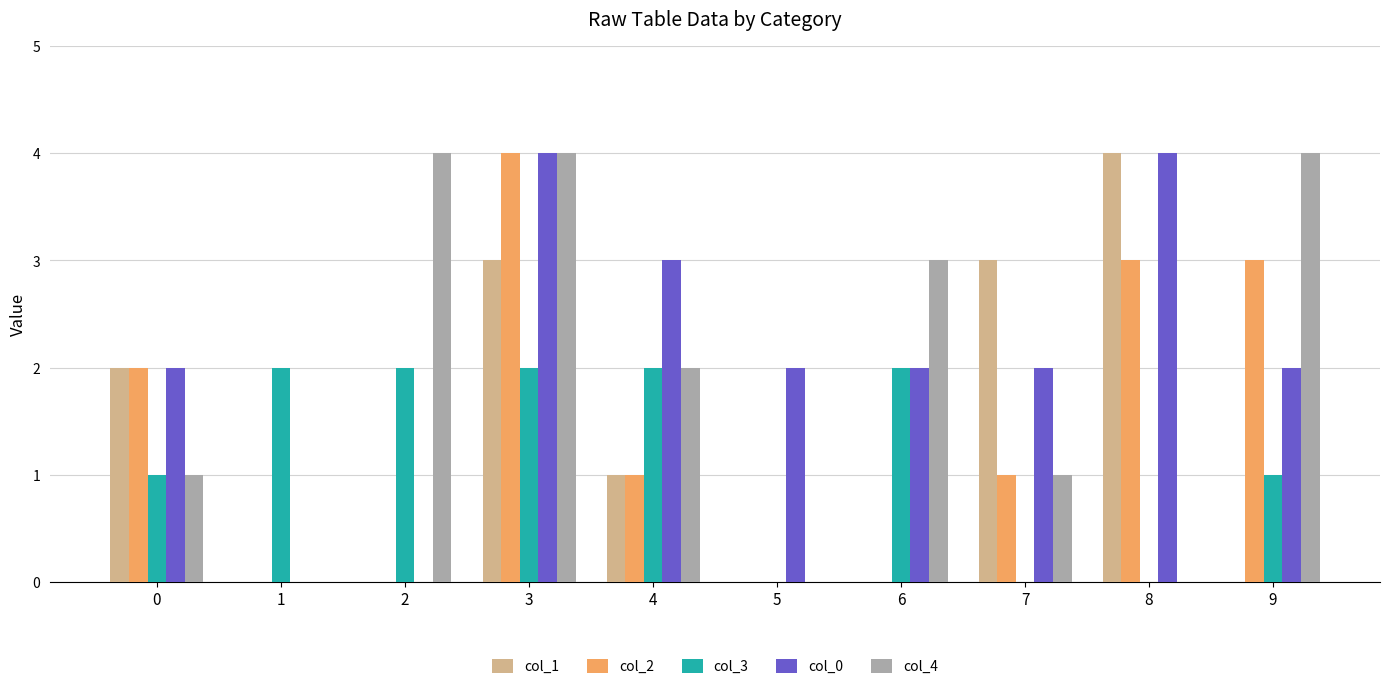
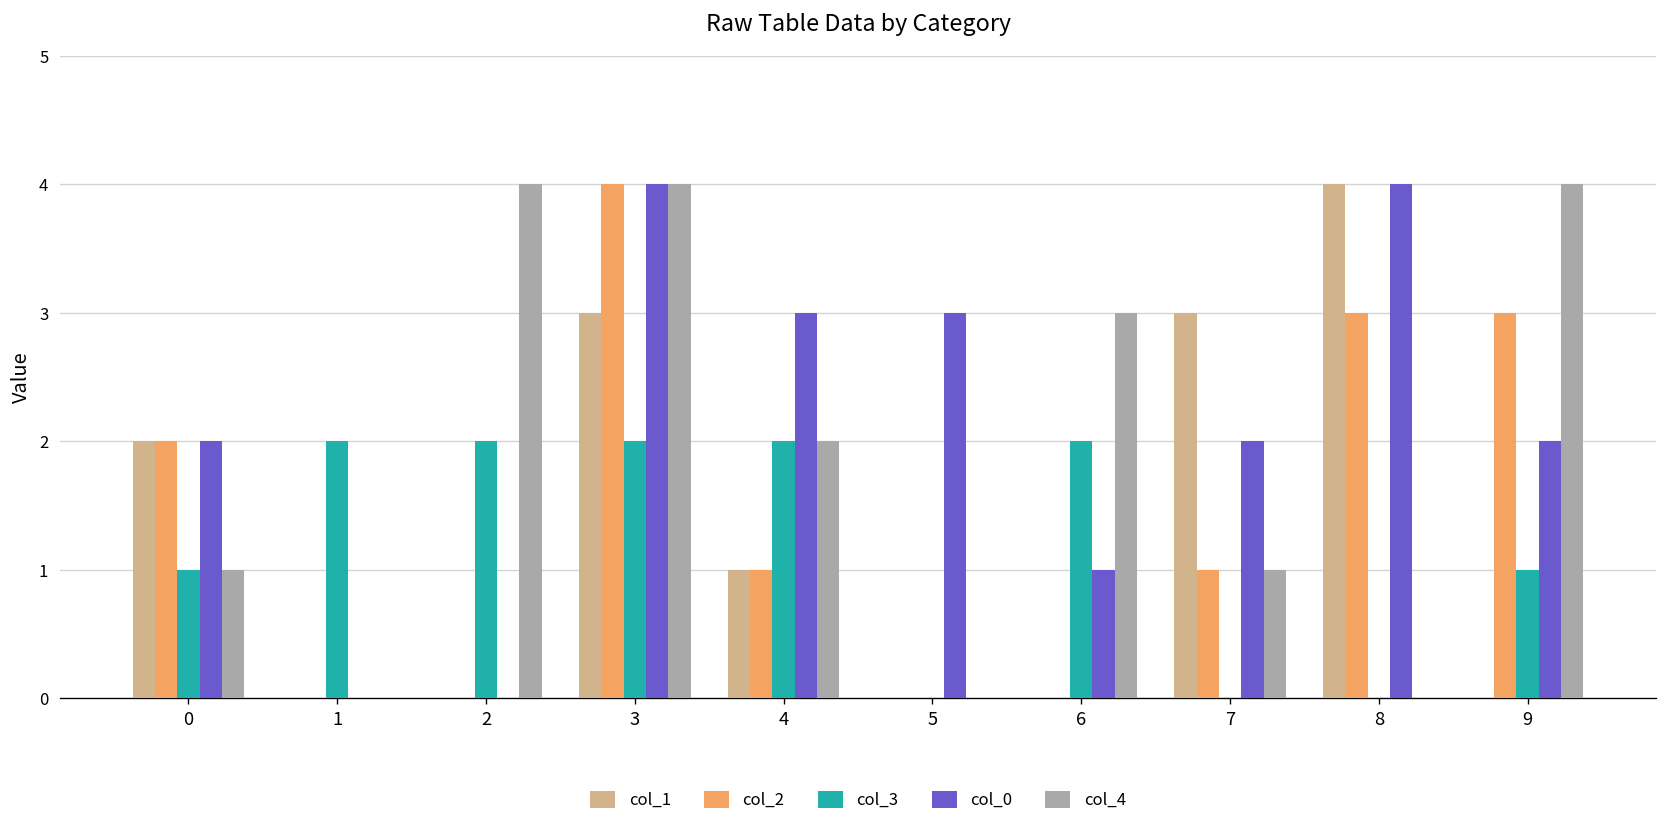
  {
    "col_3": {
      "0": 1,
      "1": 2,
      "2": 2,
      "3": 2,
      "4": 2,
      "5": 0,
      "6": 2,
      "7": 0,
      "8": 0,
      "9": 1
    },
    "col_0": {
      "0": 2,
      "1": 0,
      "2": 0,
      "3": 4,
      "4": 3,
-     "5": 2,
-     "6": 2,
+     "5": 3,
+     "6": 1,
      "7": 2,
      "8": 4,
      "9": 2
    }
  }
